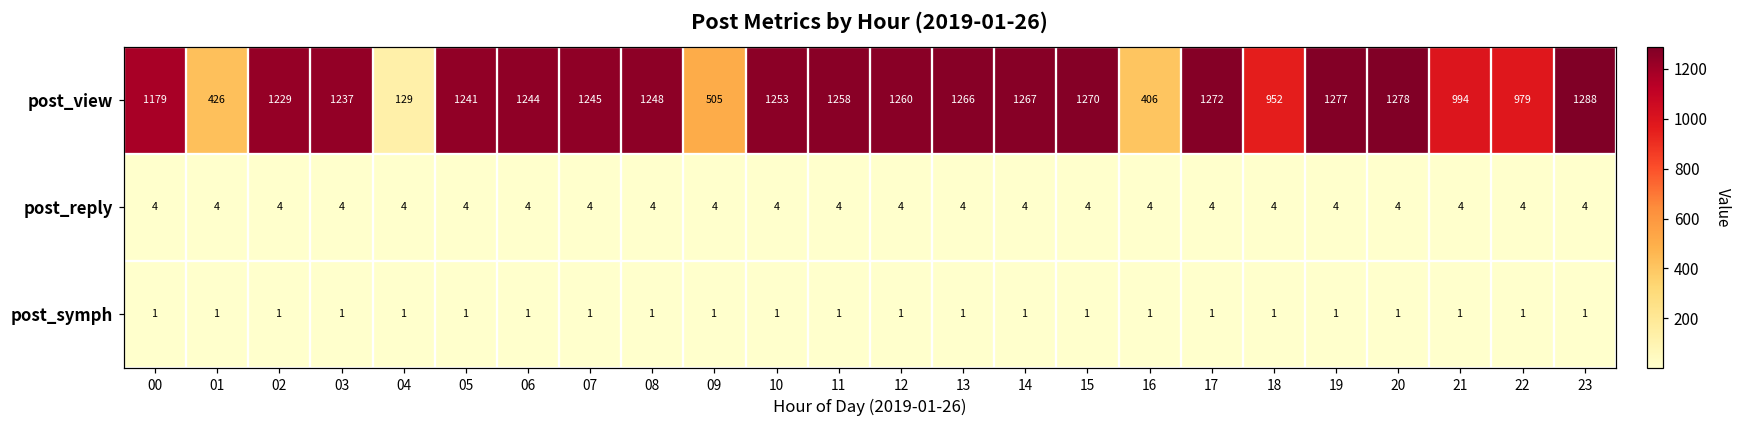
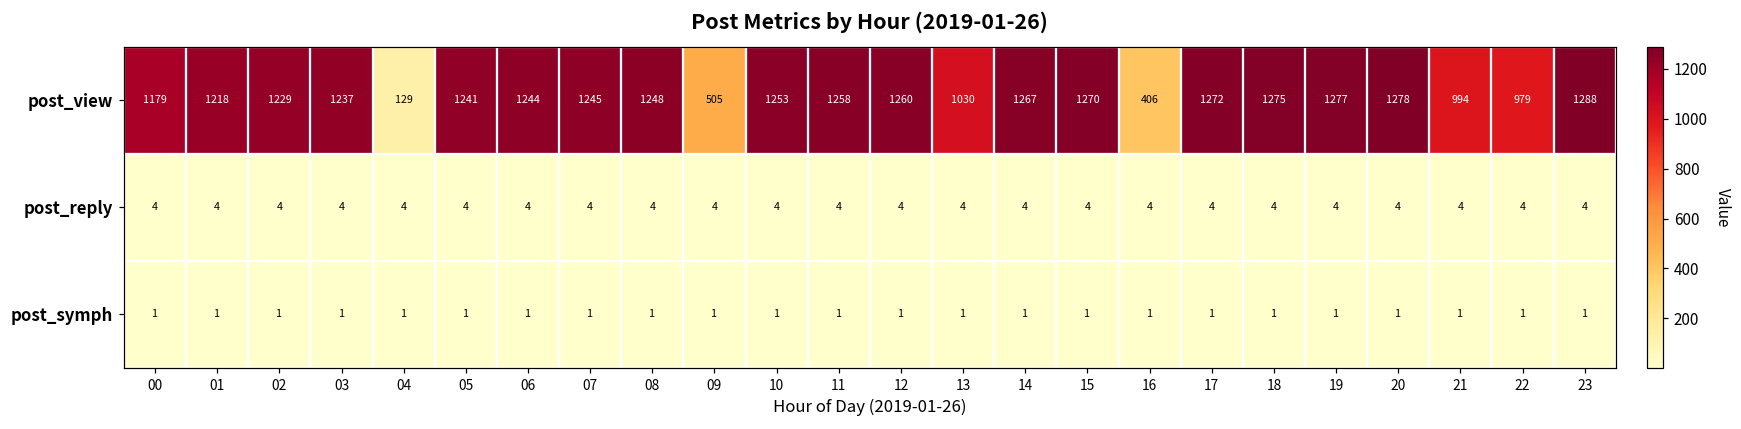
  {
    "post_view": {
      "00": 1179,
-     "01": 426,
+     "01": 1218,
      "02": 1229,
      "03": 1237,
      "04": 129,
      "05": 1241,
      "06": 1244,
      "07": 1245,
      "08": 1248,
      "09": 505,
      "10": 1253,
      "11": 1258,
      "12": 1260,
-     "13": 1266,
+     "13": 1030,
      "14": 1267,
      "15": 1270,
      "16": 406,
      "17": 1272,
-     "18": 952,
+     "18": 1275,
      "19": 1277,
      "20": 1278,
      "21": 994,
      "22": 979,
      "23": 1288
    },
    "post_reply": {
      "00": 4,
      "01": 4,
      "02": 4,
      "03": 4,
      "04": 4,
      "05": 4,
      "06": 4,
      "07": 4,
      "08": 4,
      "09": 4,
      "10": 4,
      "11": 4,
      "12": 4,
      "13": 4,
      "14": 4,
      "15": 4,
      "16": 4,
      "17": 4,
      "18": 4,
      "19": 4,
      "20": 4,
      "21": 4,
      "22": 4,
      "23": 4
    },
    "post_symph": {
      "00": 1,
      "01": 1,
      "02": 1,
      "03": 1,
      "04": 1,
      "05": 1,
      "06": 1,
      "07": 1,
      "08": 1,
      "09": 1,
      "10": 1,
      "11": 1,
      "12": 1,
      "13": 1,
      "14": 1,
      "15": 1,
      "16": 1,
      "17": 1,
      "18": 1,
      "19": 1,
      "20": 1,
      "21": 1,
      "22": 1,
      "23": 1
    }
  }
